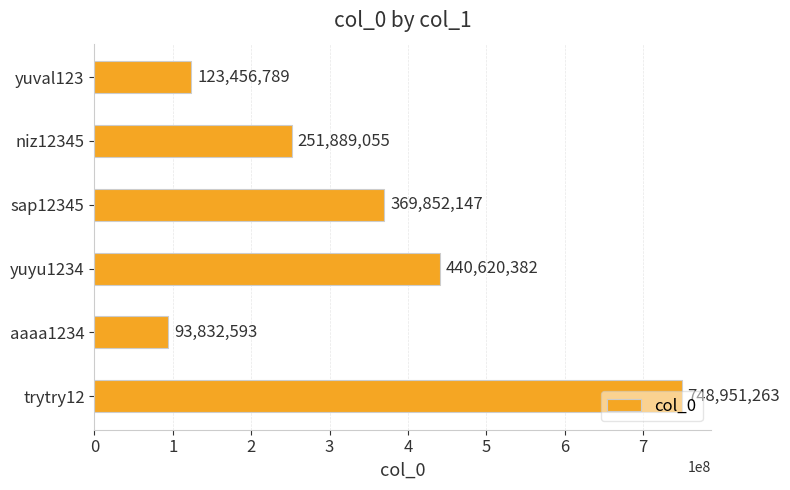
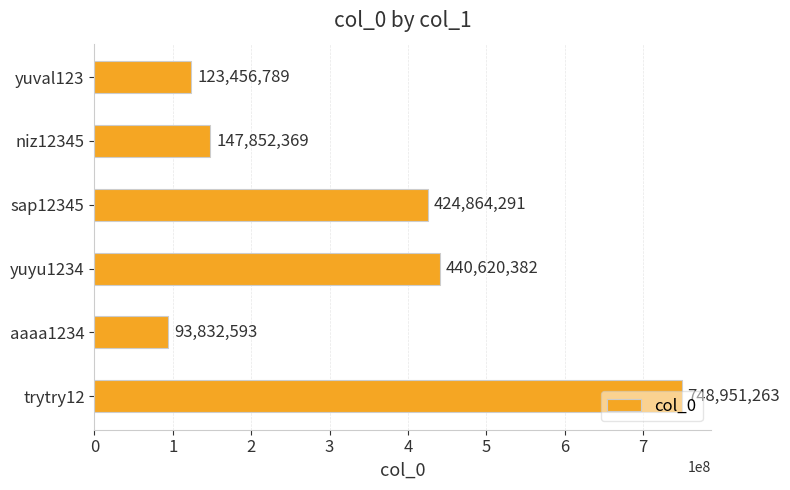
  {
    "yuval123": "123,456,789",
-   "niz12345": "251,889,055",
-   "sap12345": "369,852,147",
+   "niz12345": "147,852,369",
+   "sap12345": "424,864,291",
    "yuyu1234": "440,620,382",
    "aaaa1234": "93,832,593"
  }
